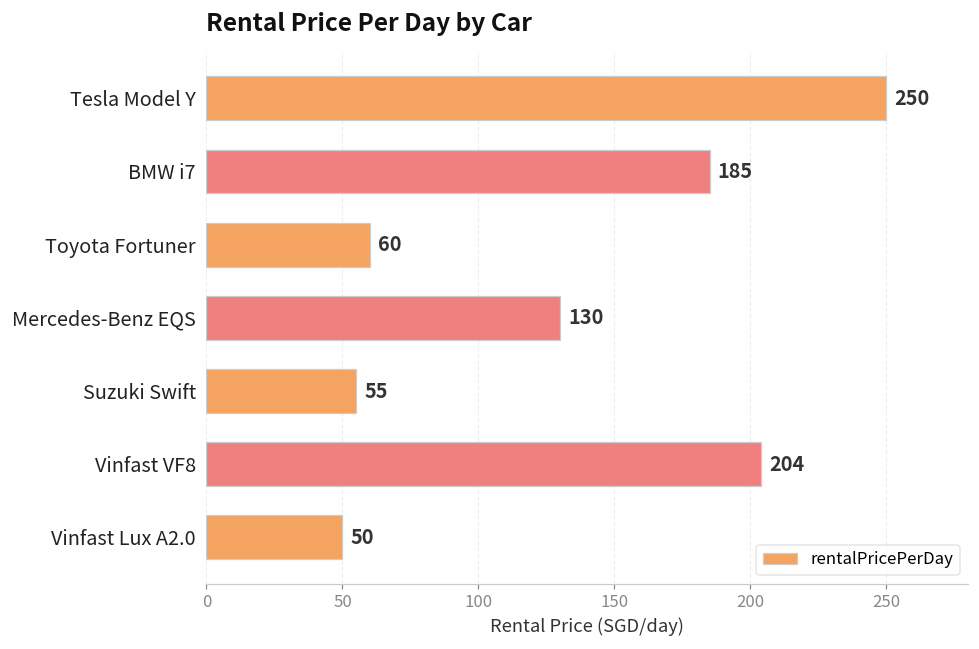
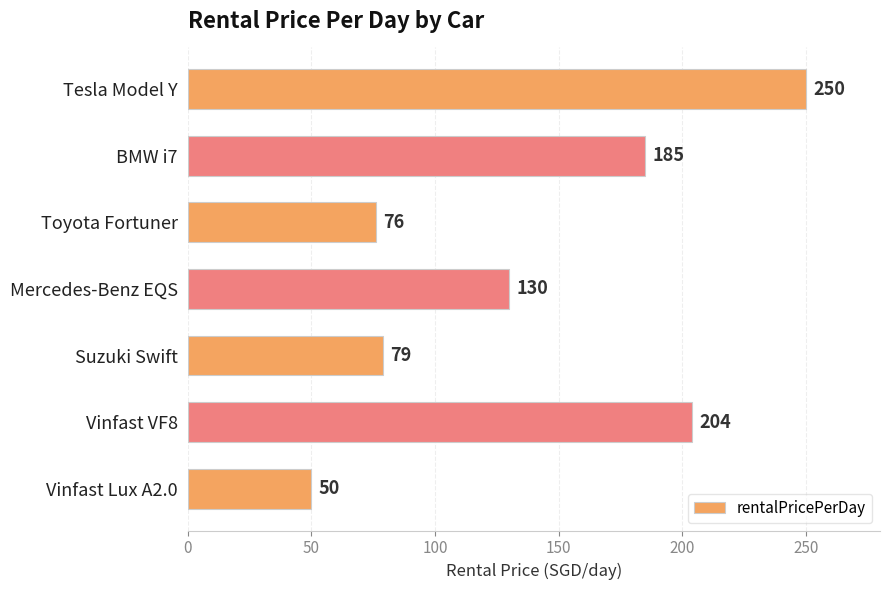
  {
    "Tesla Model Y": 250,
    "BMW i7": 185,
-   "Toyota Fortuner": 60,
+   "Toyota Fortuner": 76,
    "Mercedes-Benz EQS": 130,
-   "Suzuki Swift": 55,
+   "Suzuki Swift": 79,
    "Vinfast VF8": 204,
    "Vinfast Lux A2.0": 50
  }
